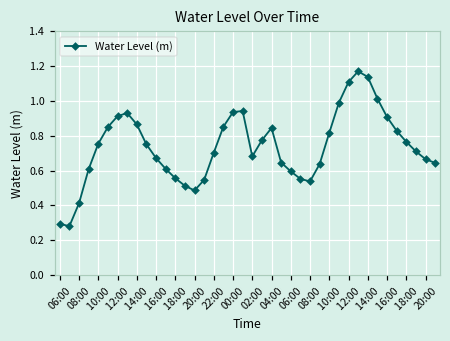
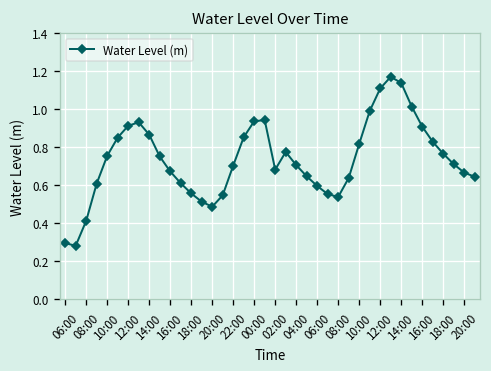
  {
    "22:00": 0.70,
    "00:00": 0.94,
    "02:00": 0.68,
-   "04:00": 0.84
+   "04:00": 0.71
  }
